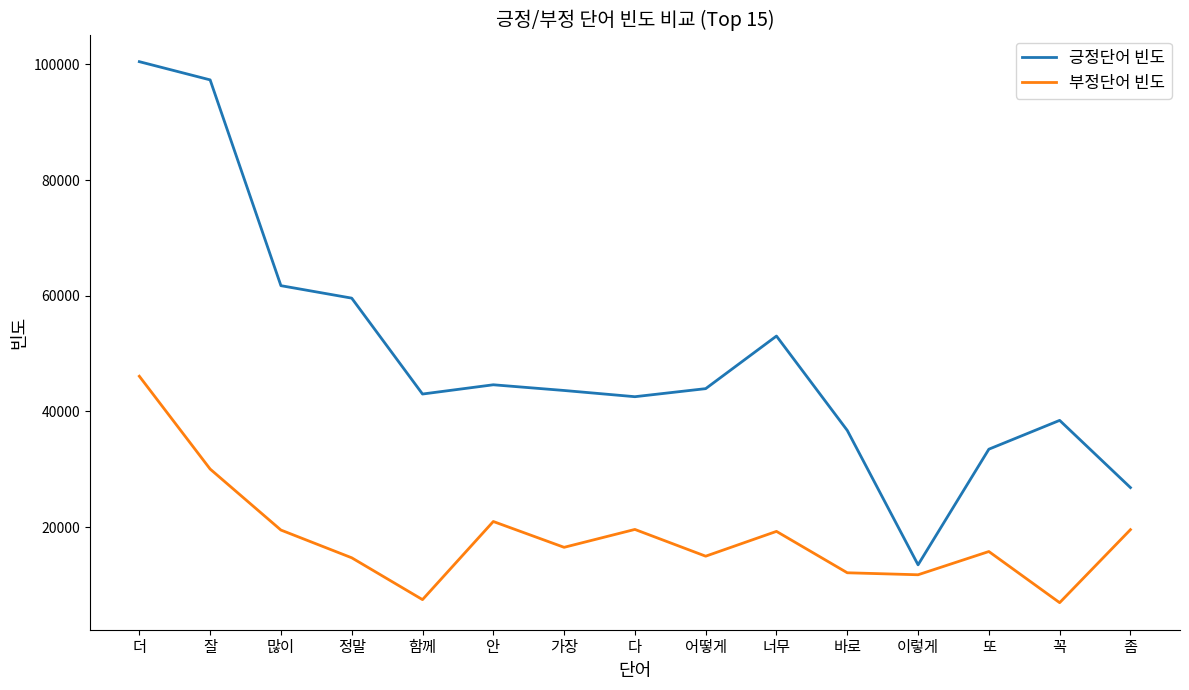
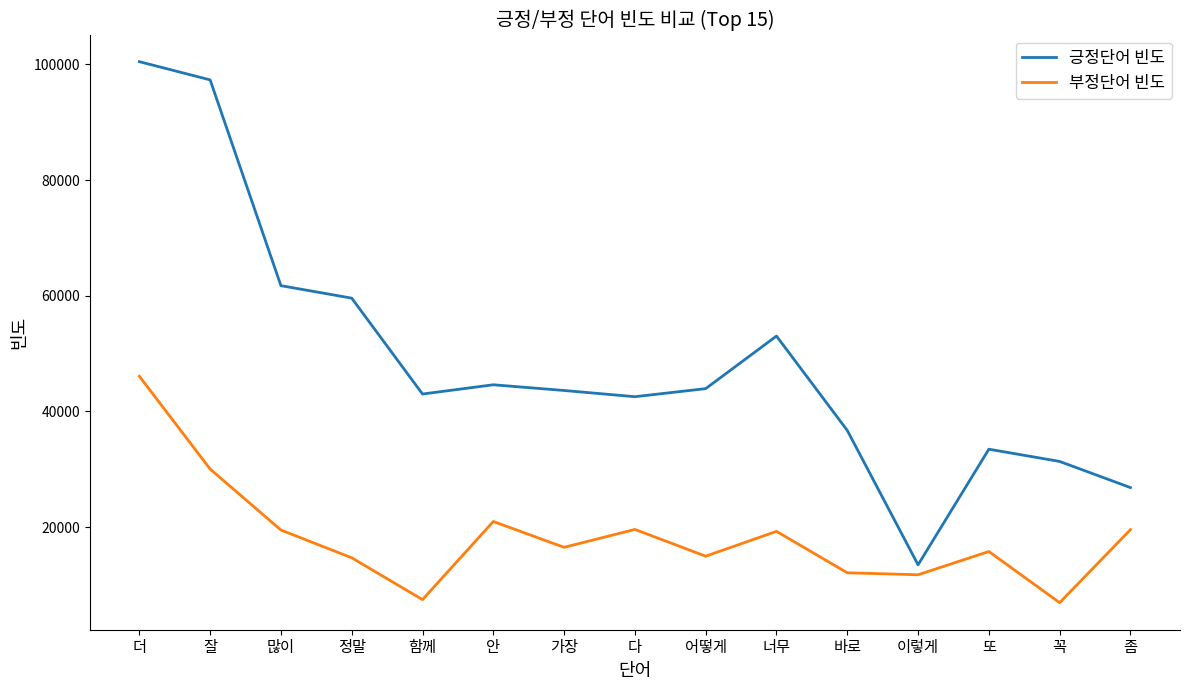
  {
    "긍정단어 빈도": {
      "더": 100000,
      "잘": 97000,
      "많이": 62000,
      "정말": 60000,
      "함께": 43000,
      "안": 45000,
      "가장": 44000,
      "다": 43000,
      "어떻게": 44000,
      "너무": 53000,
      "바로": 37000,
      "이렇게": 14000,
      "또": 33000,
-     "꼭": 38000,
+     "꼭": 31000,
      "좀": 27000
    },
    "부정단어 빈도": {
      "더": 46000,
      "잘": 30000,
      "많이": 20000,
      "정말": 15000,
      "함께": 7000,
      "안": 21000,
      "가장": 17000,
      "다": 20000,
      "어떻게": 15000,
      "너무": 19000,
      "바로": 12000,
      "이렇게": 12000,
      "또": 16000,
      "꼭": 7000,
      "좀": 20000
    }
  }
